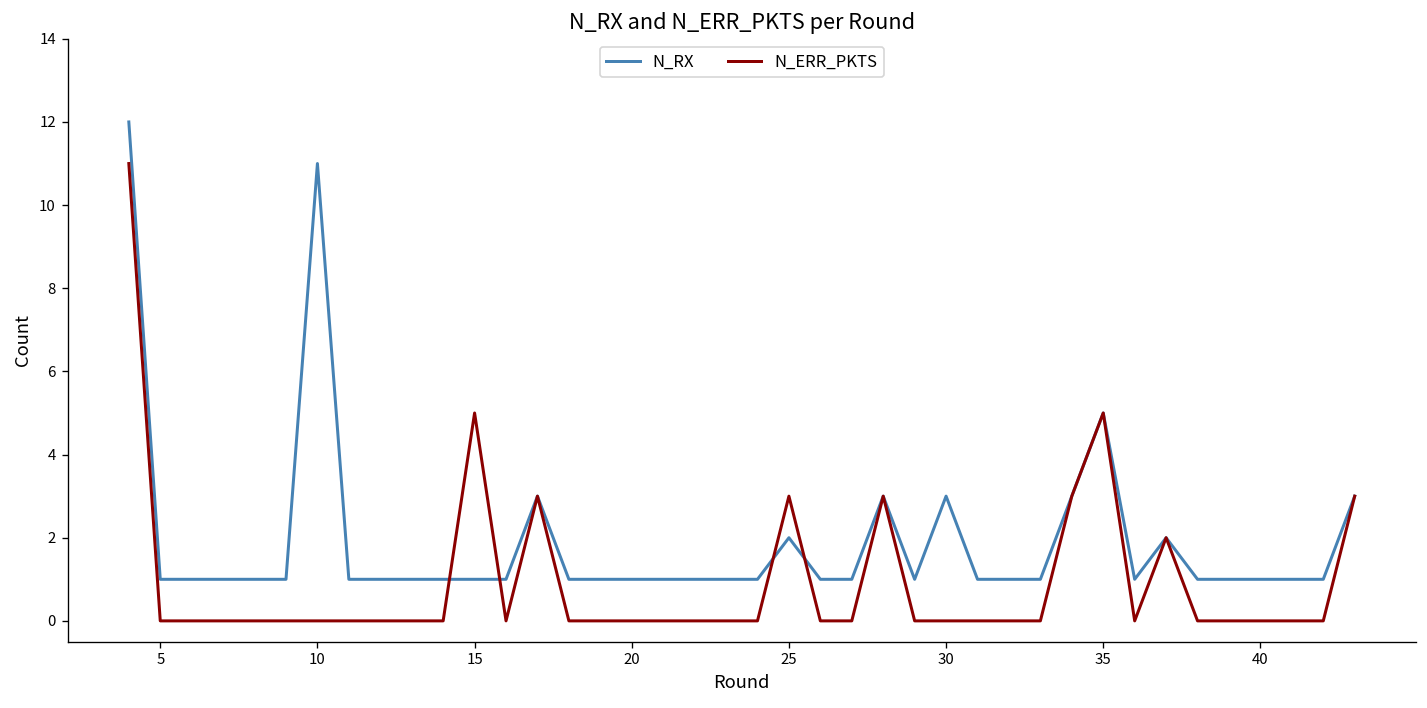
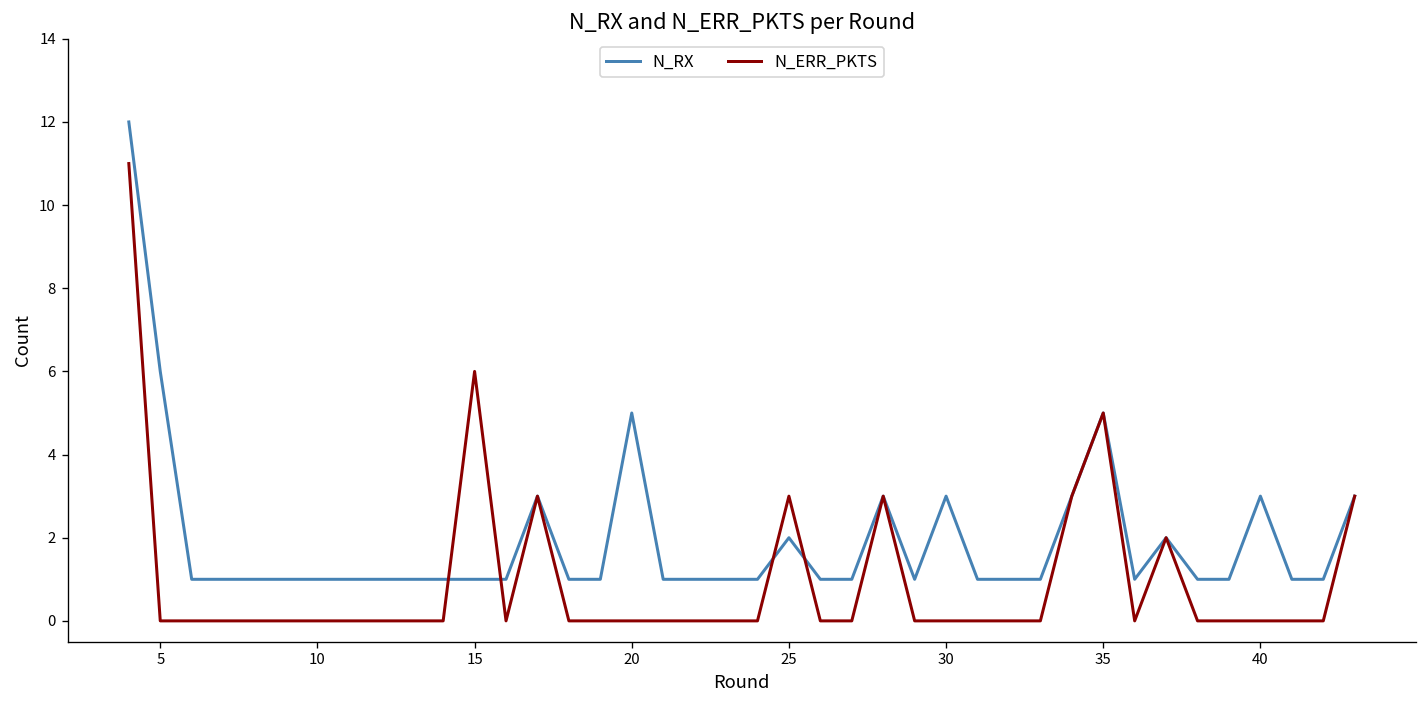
  {
    "N_RX": {
-     "5": 1,
-     "10": 11,
+     "5": 6,
+     "10": 1,
      "15": 1,
-     "20": 1,
+     "20": 5,
      "25": 2,
      "30": 3,
-     "40": 1
+     "40": 3
    },
    "N_ERR_PKTS": {
      "5": 0,
      "10": 0,
-     "15": 5,
+     "15": 6,
      "20": 0,
      "25": 3,
      "30": 0,
      "40": 0
    }
  }
